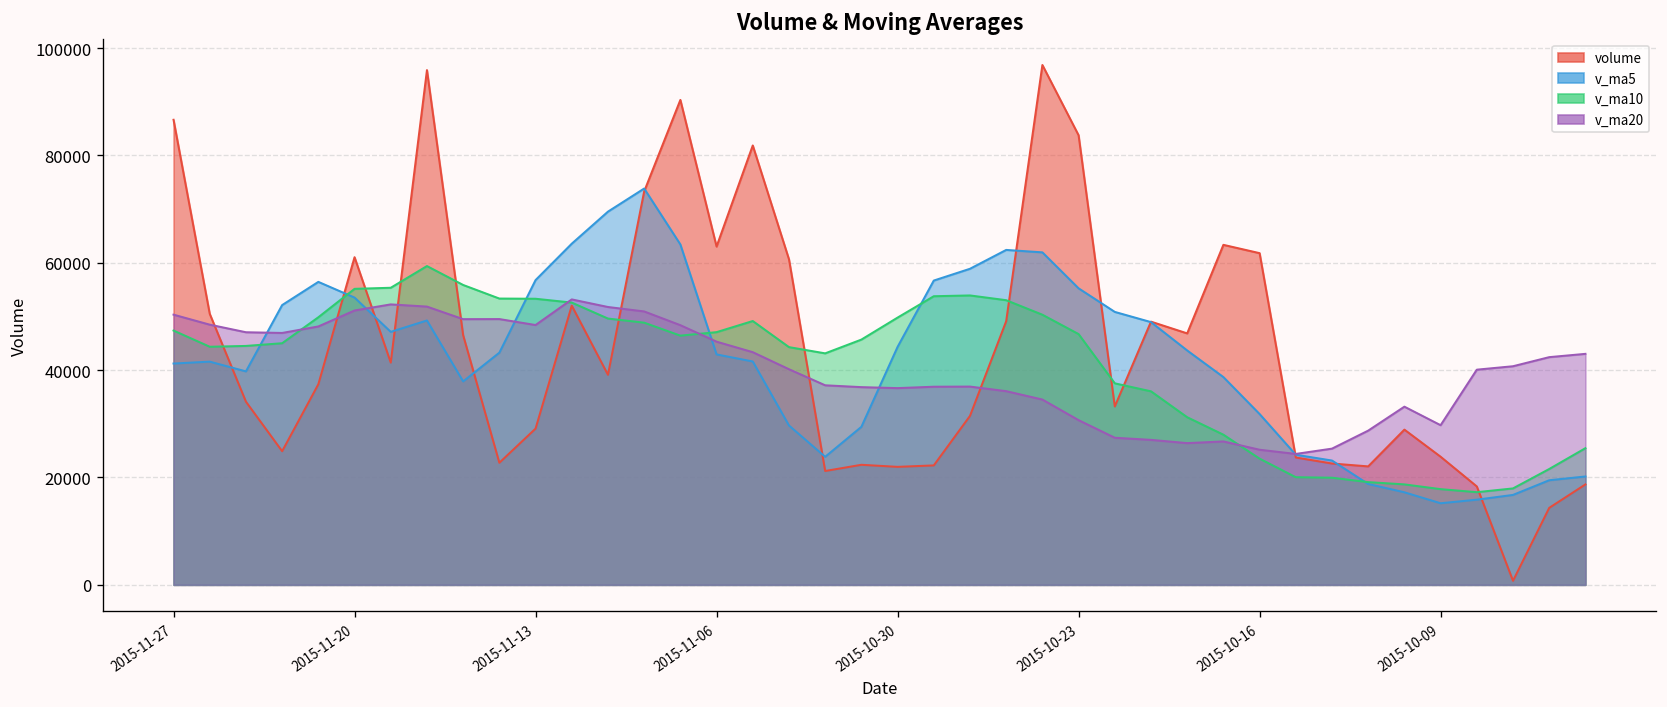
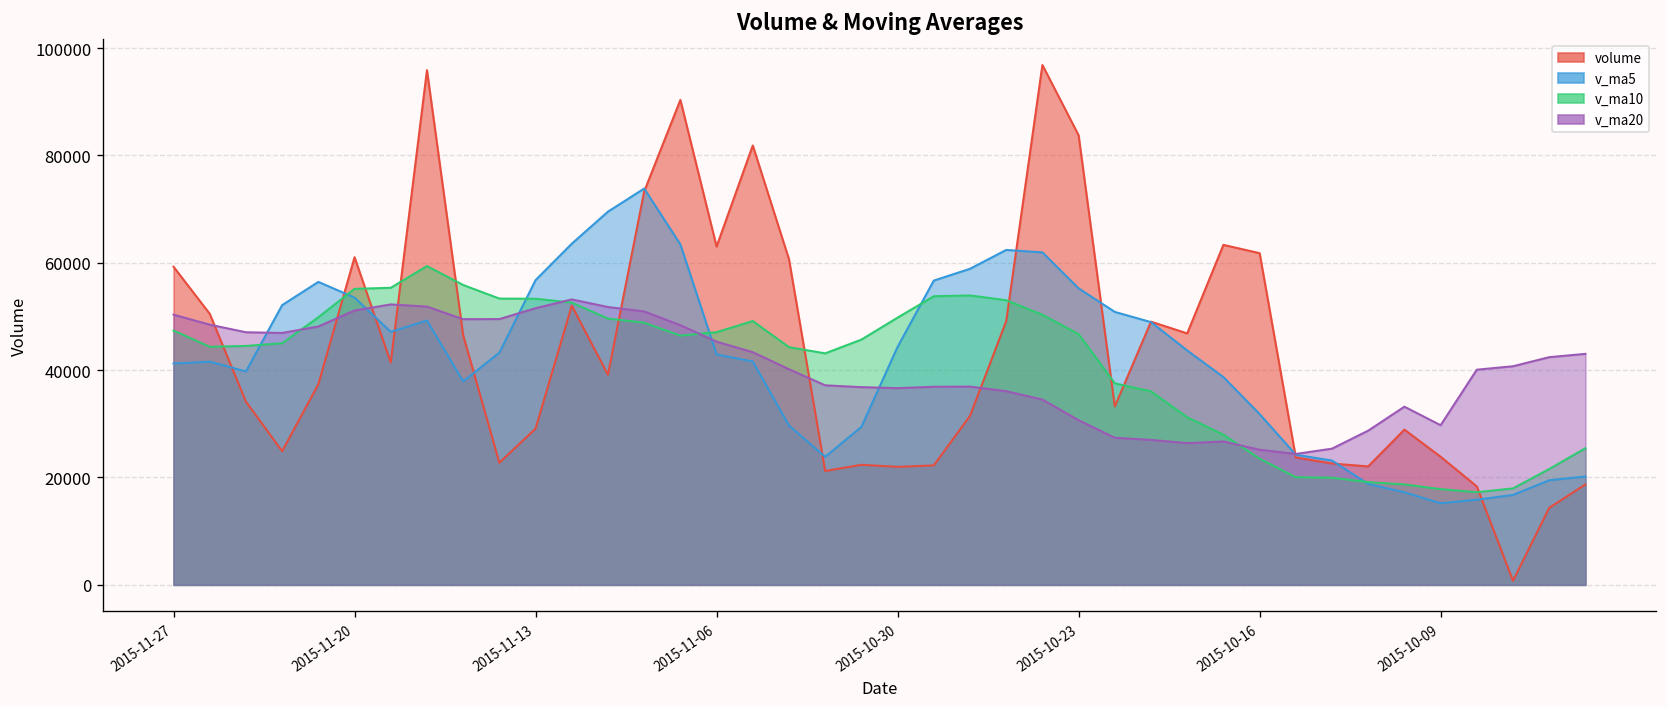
  {
    "volume": {
-     "2015-11-27": 87000,
+     "2015-11-27": 59000,
      "2015-11-20": 61000,
      "2015-11-13": 29000,
      "2015-11-06": 63000,
      "2015-10-30": 22000,
      "2015-10-23": 84000,
      "2015-10-16": 62000,
      "2015-10-09": 24000
    },
    "v_ma5": {
      "2015-11-27": 41000,
      "2015-11-20": 54000,
      "2015-11-13": 57000,
      "2015-11-06": 43000,
      "2015-10-30": 44000,
      "2015-10-23": 55000,
      "2015-10-16": 32000,
      "2015-10-09": 15000
    },
    "v_ma10": {
      "2015-11-27": 47000,
      "2015-11-20": 55000,
      "2015-11-13": 53000,
      "2015-11-06": 47000,
      "2015-10-30": 50000,
      "2015-10-23": 47000,
      "2015-10-16": 24000,
      "2015-10-09": 18000
    },
    "v_ma20": {
      "2015-11-27": 50000,
      "2015-11-20": 51000,
-     "2015-11-13": 48000,
+     "2015-11-13": 52000,
      "2015-11-06": 45000,
      "2015-10-30": 37000,
      "2015-10-23": 31000,
      "2015-10-16": 25000,
      "2015-10-09": 30000
    }
  }
